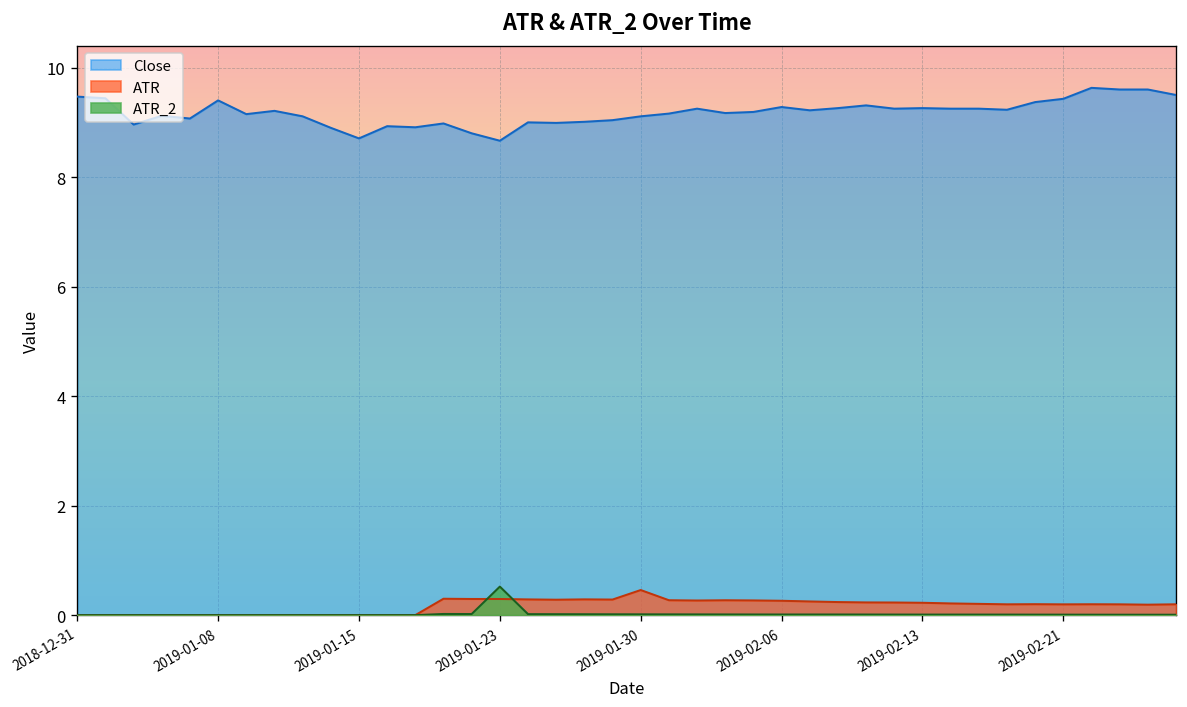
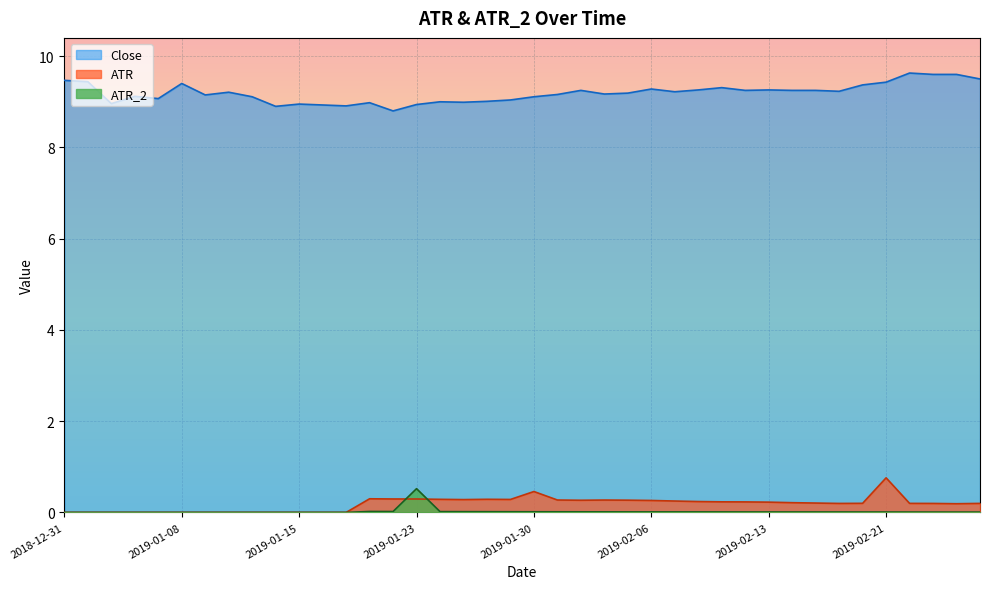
  {
    "Close": {
      "2018-12-31": 9.5,
      "2019-01-08": 9.4,
-     "2019-01-15": 8.7,
-     "2019-01-23": 8.7,
+     "2019-01-15": 8.9,
+     "2019-01-23": 8.9,
      "2019-01-30": 9.1,
      "2019-02-06": 9.3,
      "2019-02-13": 9.3,
      "2019-02-21": 9.4
    },
    "ATR": {
      "2019-01-23": 0.3,
      "2019-01-30": 0.5,
      "2019-02-06": 0.3,
      "2019-02-13": 0.2,
-     "2019-02-21": 0.2
+     "2019-02-21": 0.8
    },
    "ATR_2": {
      "2019-01-23": 0.5,
      "2019-01-30": 0.0,
      "2019-02-06": 0.0,
      "2019-02-13": 0.0,
      "2019-02-21": 0.0
    }
  }
